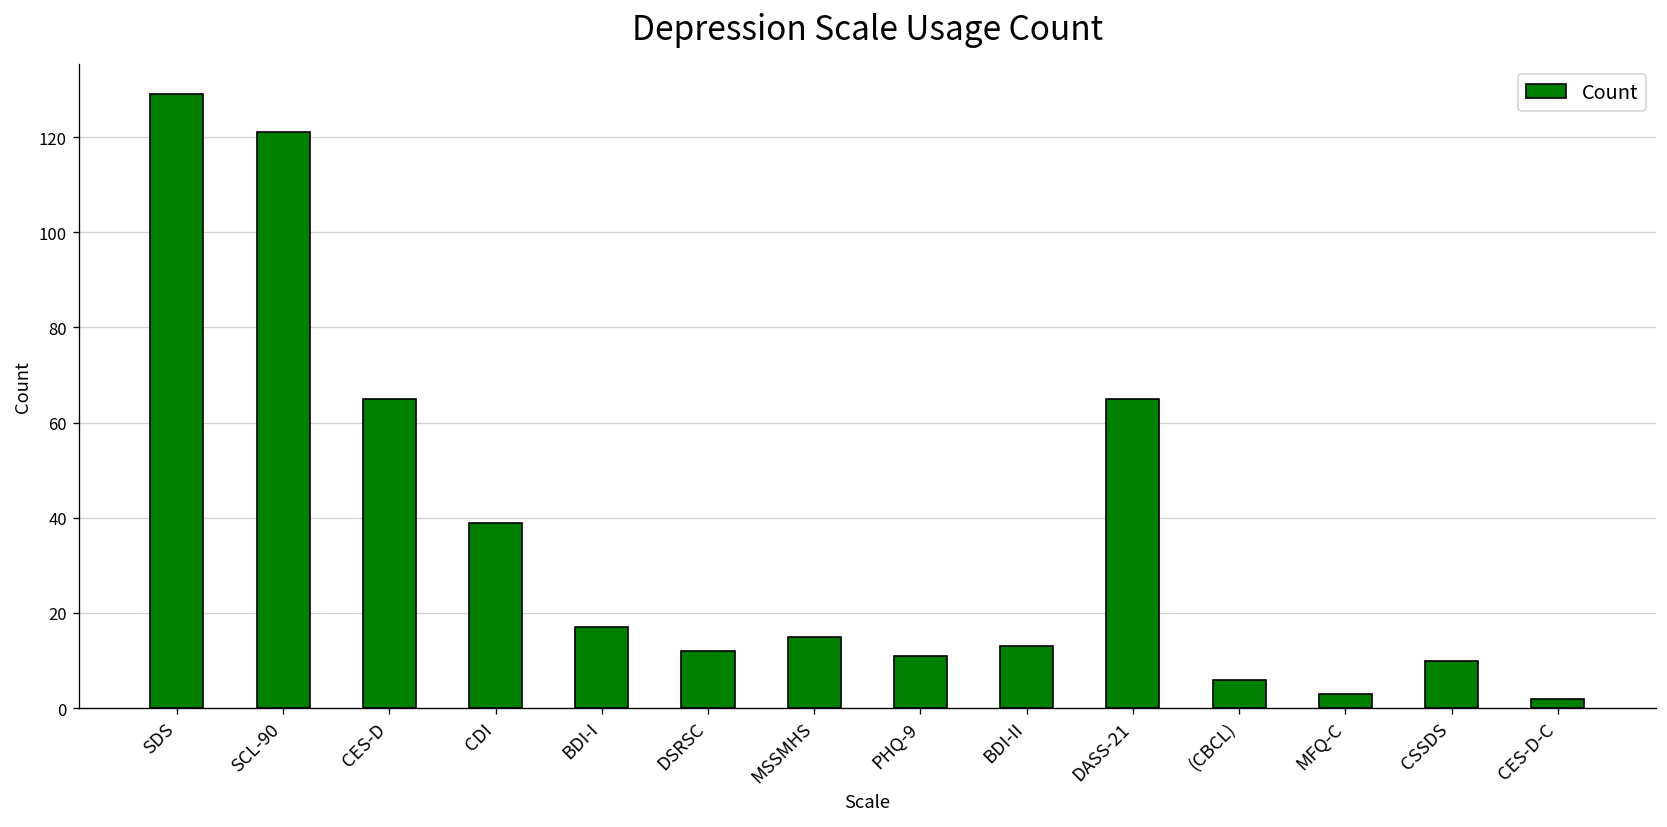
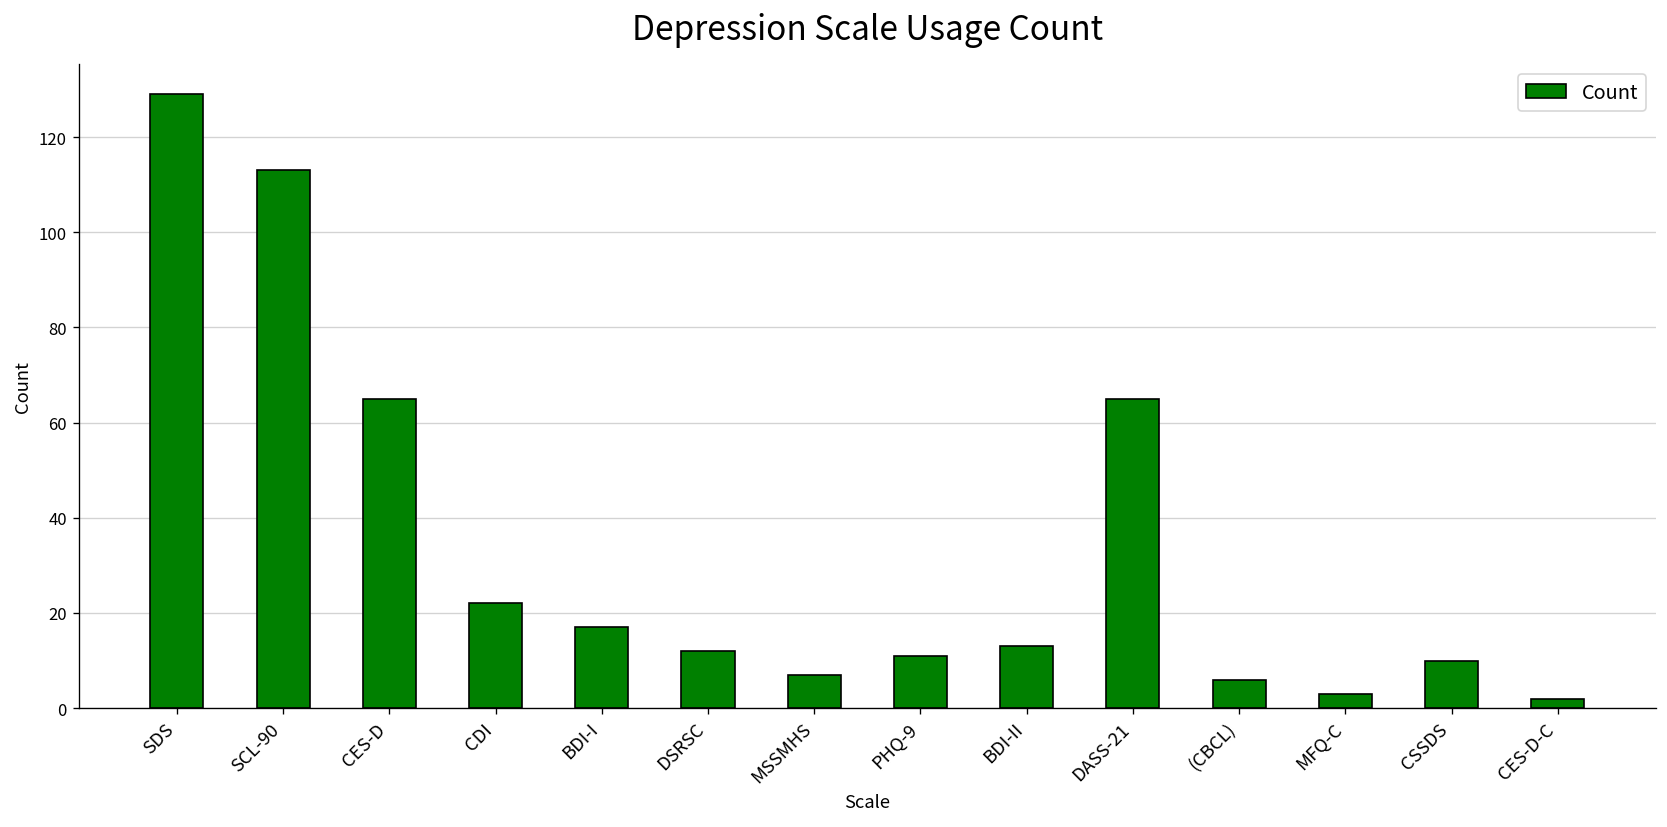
  {
    "SDS": 129,
-   "SCL-90": 121,
+   "SCL-90": 113,
    "CES-D": 65,
-   "CDI": 39,
+   "CDI": 22,
    "BDI-I": 17,
    "DSRSC": 12,
-   "MSSMHS": 15,
+   "MSSMHS": 7,
    "PHQ-9": 11,
    "BDI-II": 13,
    "DASS-21": 65,
    "(CBCL)": 6,
    "MFQ-C": 3,
    "CSSDS": 10,
    "CES-D-C": 2
  }
